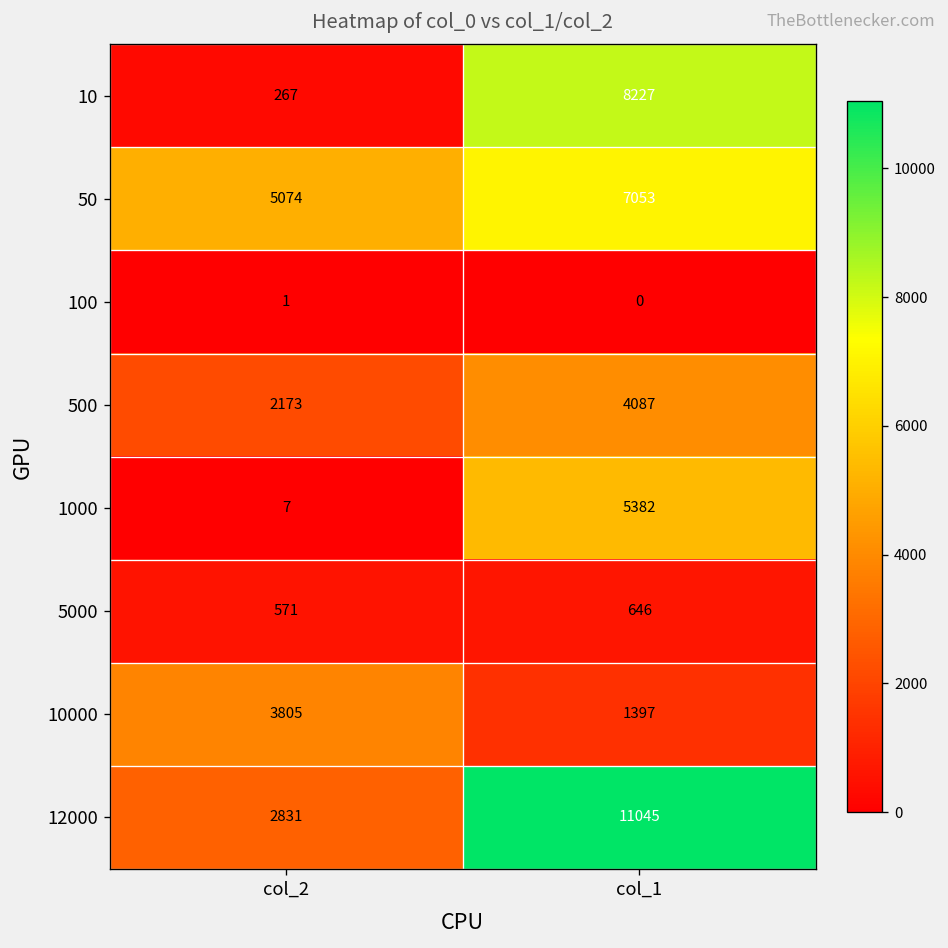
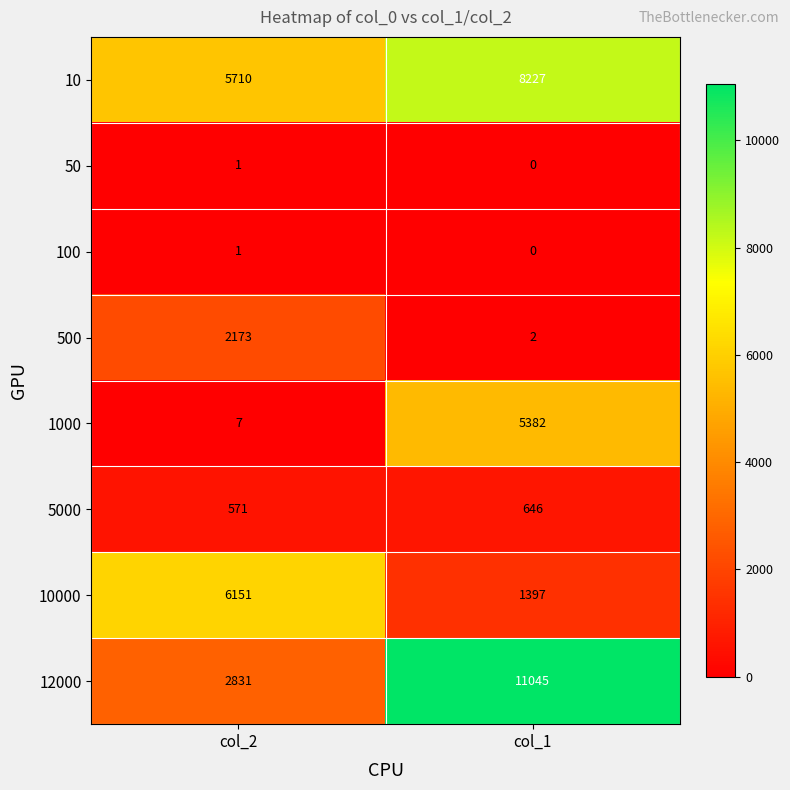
  {
    "10": {
-     "col_2": 267,
+     "col_2": 5710,
      "col_1": 8227
    },
    "50": {
-     "col_2": 5074,
-     "col_1": 7053
+     "col_2": 1,
+     "col_1": 0
    },
    "100": {
      "col_2": 1,
      "col_1": 0
    },
    "500": {
      "col_2": 2173,
-     "col_1": 4087
+     "col_1": 2
    },
    "1000": {
      "col_2": 7,
      "col_1": 5382
    },
    "5000": {
      "col_2": 571,
      "col_1": 646
    },
    "10000": {
-     "col_2": 3805,
+     "col_2": 6151,
      "col_1": 1397
    },
    "12000": {
      "col_2": 2831,
      "col_1": 11045
    }
  }
